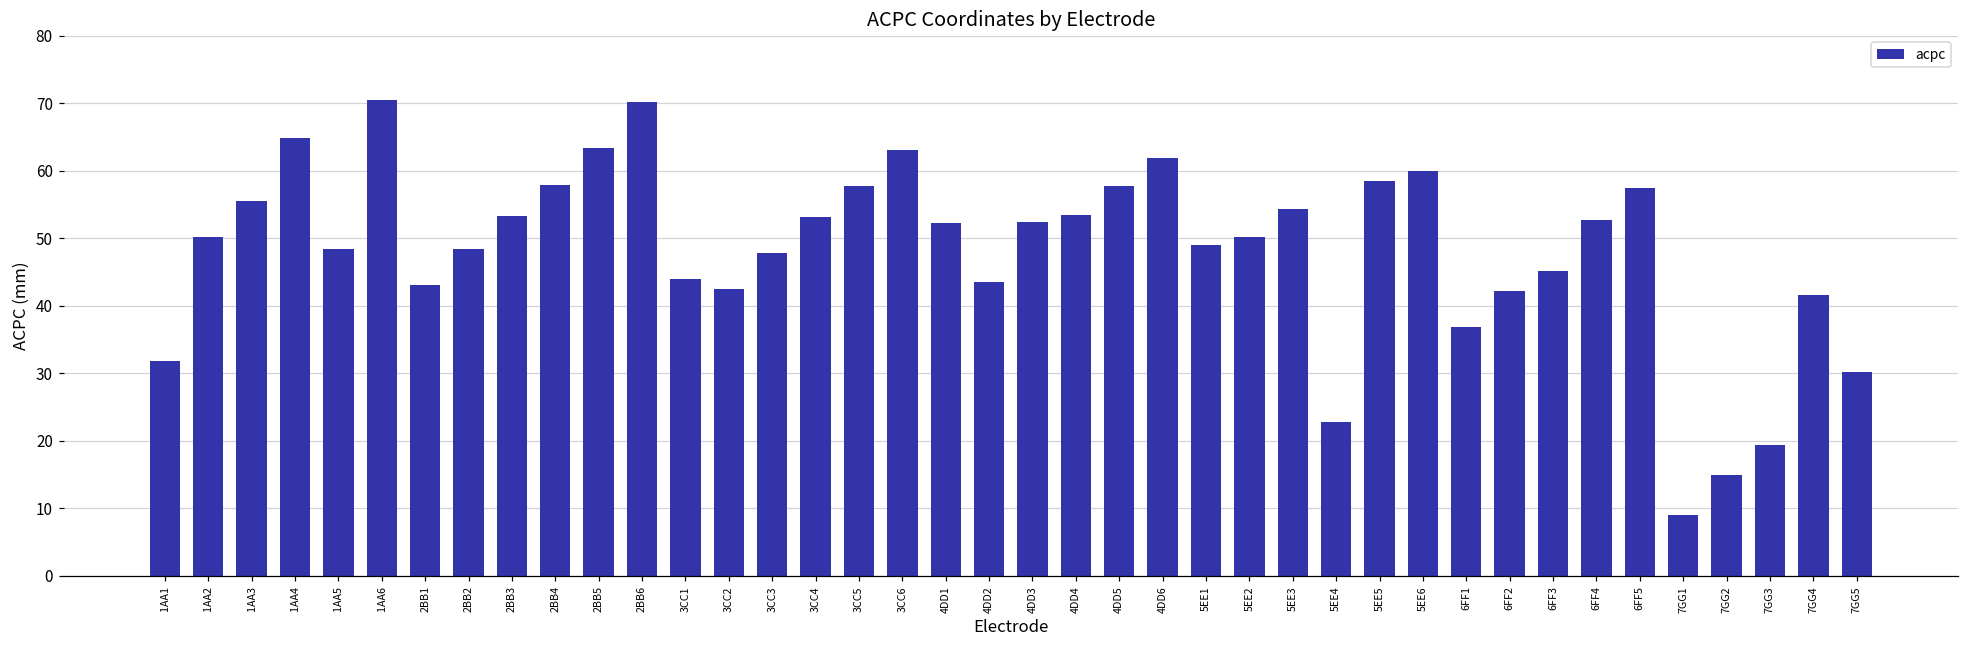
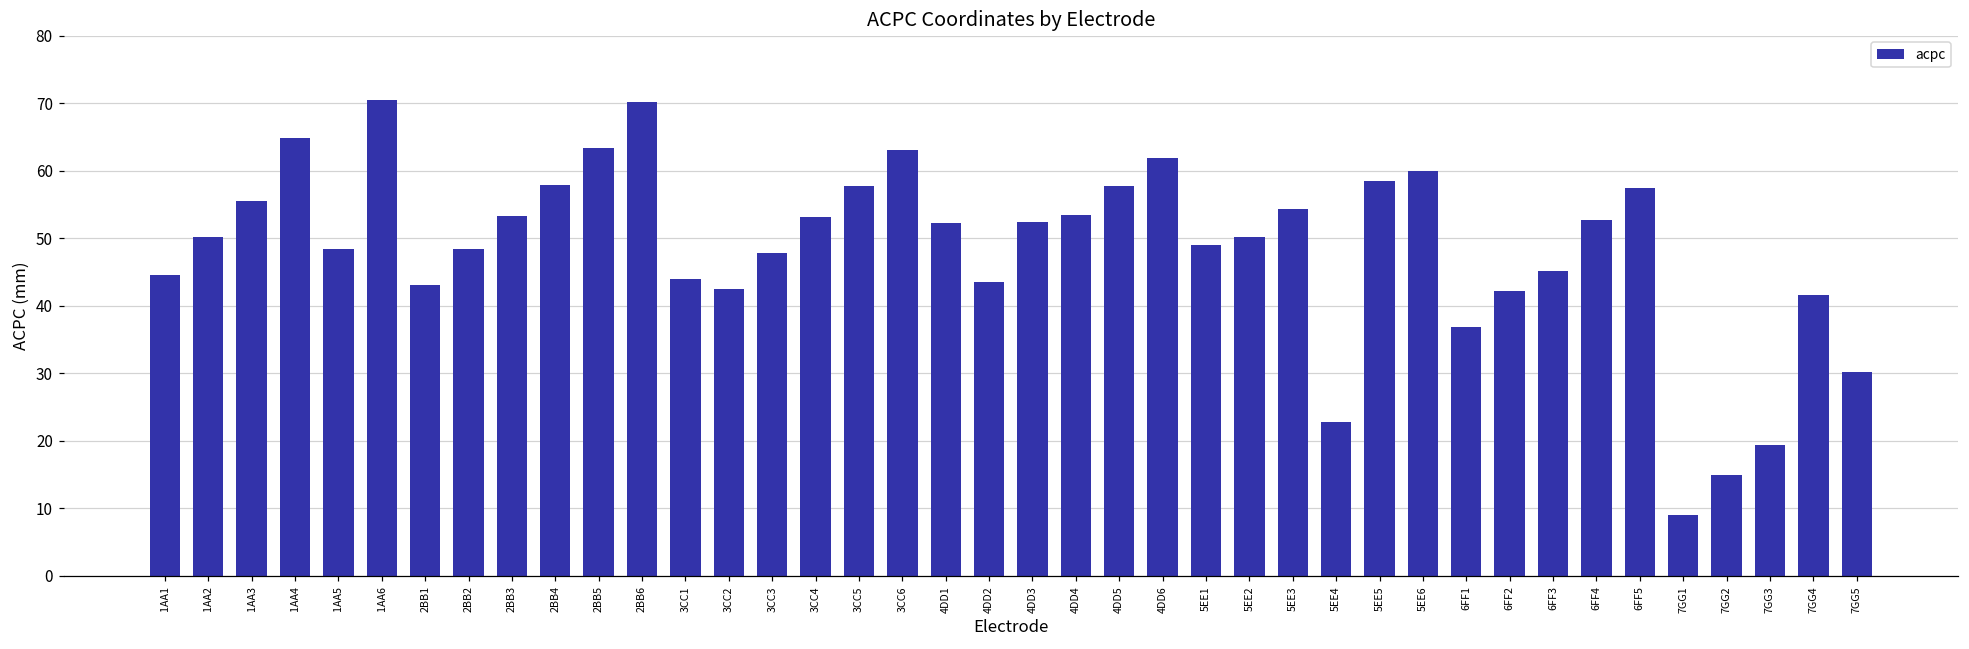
  {
-   "1AA1": 32,
+   "1AA1": 45,
    "1AA2": 50,
    "1AA3": 56,
    "1AA4": 65,
    "1AA5": 48,
    "1AA6": 70,
    "2BB1": 43,
    "2BB2": 48,
    "2BB3": 53,
    "2BB4": 58,
    "2BB5": 63,
    "2BB6": 70,
    "3CC1": 44,
    "3CC2": 42,
    "3CC3": 48,
    "3CC4": 53,
    "3CC5": 58,
    "3CC6": 63,
    "4DD1": 52,
    "4DD2": 44,
    "4DD3": 52,
    "4DD4": 53,
    "4DD5": 58,
    "4DD6": 62,
    "5EE1": 49,
    "5EE2": 50,
    "5EE3": 54,
    "5EE4": 23,
    "5EE5": 58,
    "5EE6": 60,
    "6FF1": 37,
    "6FF2": 42,
    "6FF3": 45,
    "6FF4": 53,
    "6FF5": 57,
    "7GG1": 9,
    "7GG2": 15,
    "7GG3": 19,
    "7GG4": 42,
    "7GG5": 30
  }
